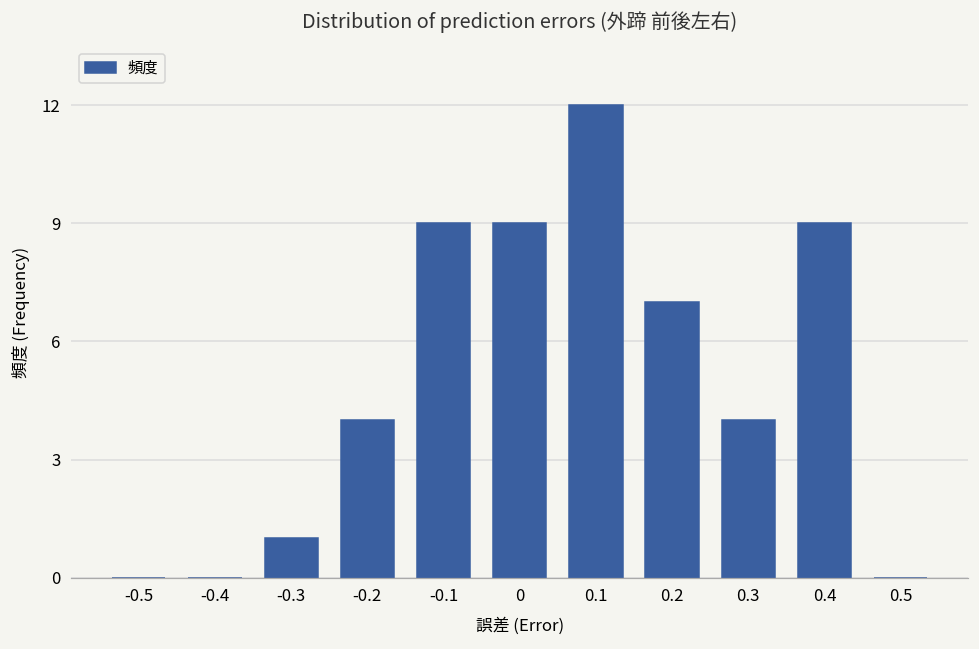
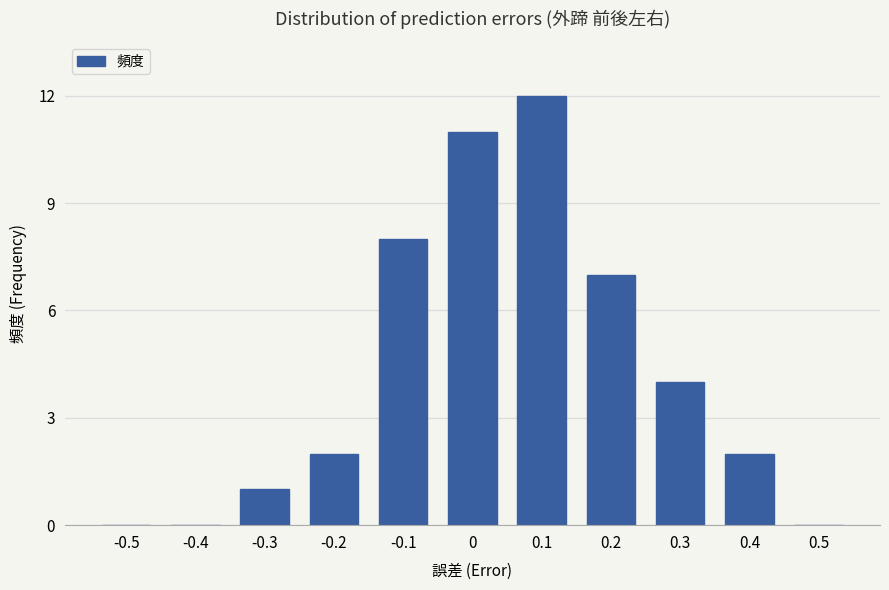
  {
    "-0.5": 0,
    "-0.4": 0,
    "-0.3": 1,
-   "-0.2": 4,
-   "-0.1": 9,
-   "0": 9,
+   "-0.2": 2,
+   "-0.1": 8,
+   "0": 11,
    "0.1": 12,
    "0.2": 7,
    "0.3": 4,
-   "0.4": 9,
+   "0.4": 2,
    "0.5": 0
  }
